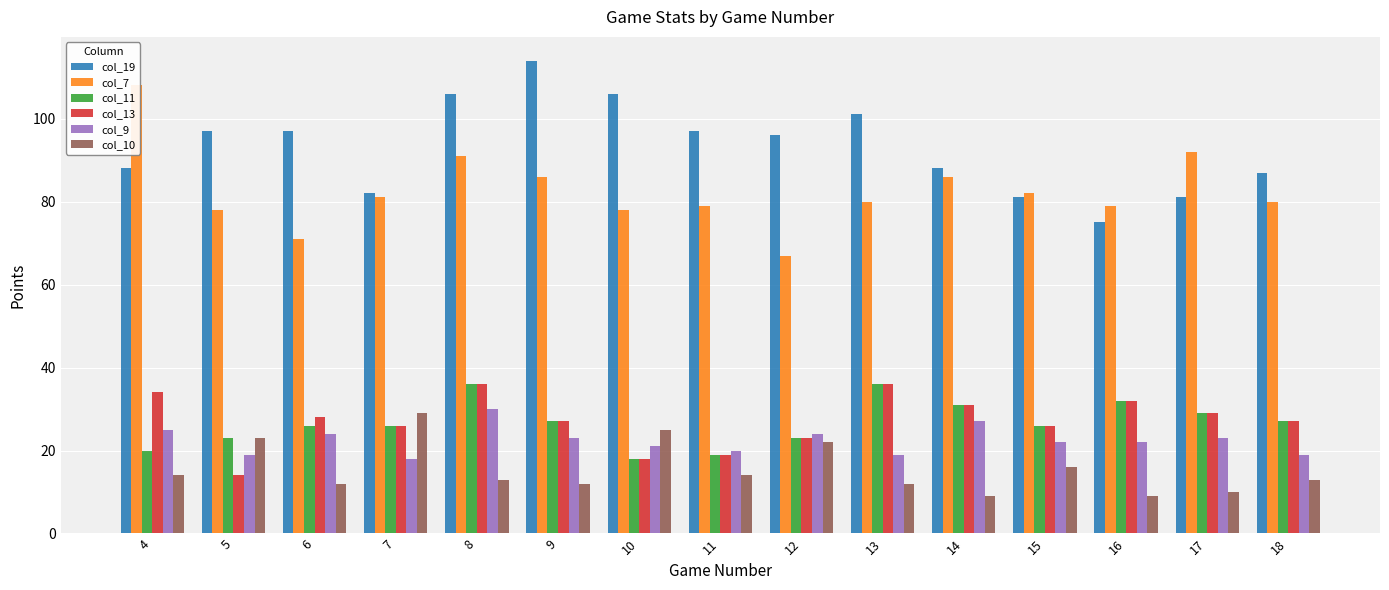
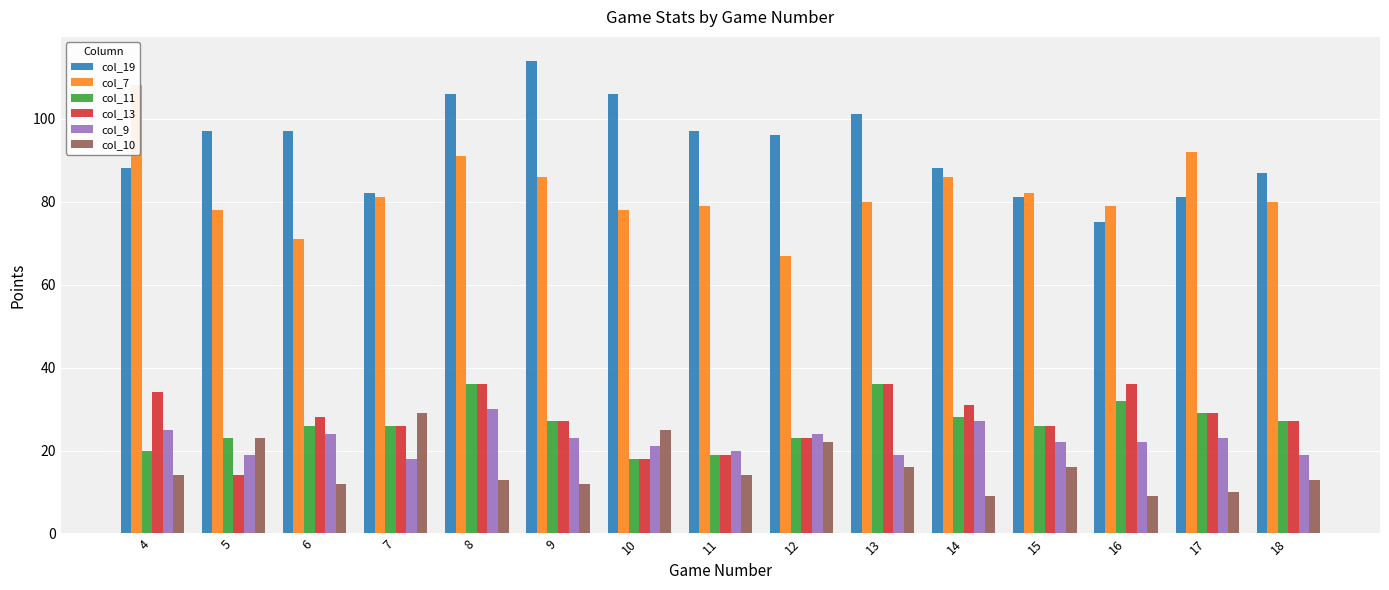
  {
    "col_19": {
      "4": 88,
      "5": 97,
      "6": 97,
      "7": 82,
      "8": 106,
      "9": 114,
      "10": 106,
      "11": 97,
      "12": 96,
      "13": 101,
      "14": 88,
      "15": 81,
      "16": 75,
      "17": 81,
      "18": 87
    },
    "col_7": {
      "5": 78,
      "6": 71,
      "7": 81,
      "8": 91,
      "9": 86,
      "10": 78,
      "11": 79,
      "12": 67,
      "13": 80,
      "14": 86,
      "15": 82,
      "16": 79,
      "17": 92,
      "18": 80
    },
    "col_11": {
      "4": 20,
      "5": 23,
      "6": 26,
      "7": 26,
      "8": 36,
      "9": 27,
      "10": 18,
      "11": 19,
      "12": 23,
      "13": 36,
-     "14": 31,
+     "14": 28,
      "15": 26,
      "16": 32,
      "17": 29,
      "18": 27
    },
    "col_13": {
      "4": 34,
      "5": 14,
      "6": 28,
      "7": 26,
      "8": 36,
      "9": 27,
      "10": 18,
      "11": 19,
      "12": 23,
      "13": 36,
      "14": 31,
      "15": 26,
-     "16": 32,
+     "16": 36,
      "17": 29,
      "18": 27
    },
    "col_9": {
      "4": 25,
      "5": 19,
      "6": 24,
      "7": 18,
      "8": 30,
      "9": 23,
      "10": 21,
      "11": 20,
      "12": 24,
      "13": 19,
      "14": 27,
      "15": 22,
      "16": 22,
      "17": 23,
      "18": 19
    },
    "col_10": {
      "4": 14,
      "5": 23,
      "6": 12,
      "7": 29,
      "8": 13,
      "9": 12,
      "10": 25,
      "11": 14,
      "12": 22,
-     "13": 12,
+     "13": 16,
      "14": 9,
      "15": 16,
      "16": 9,
      "17": 10,
      "18": 13
    }
  }
